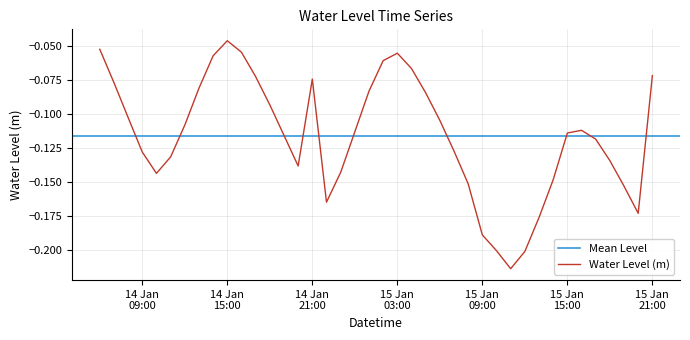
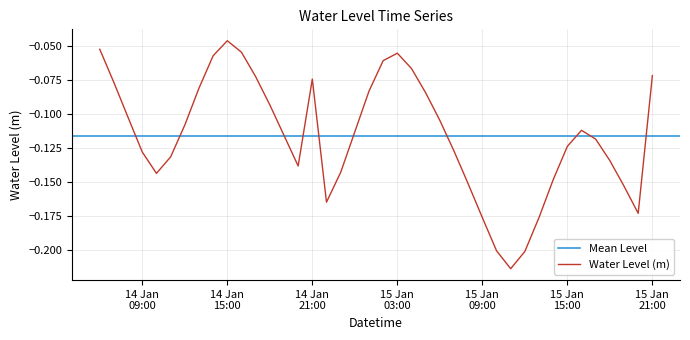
  {
    "14 Jan 09:00": -0.128,
    "14 Jan 15:00": -0.046,
    "14 Jan 21:00": -0.074,
    "15 Jan 03:00": -0.055,
-   "15 Jan 09:00": -0.189,
-   "15 Jan 15:00": -0.114,
+   "15 Jan 09:00": -0.176,
+   "15 Jan 15:00": -0.124,
    "15 Jan 21:00": -0.072
  }
